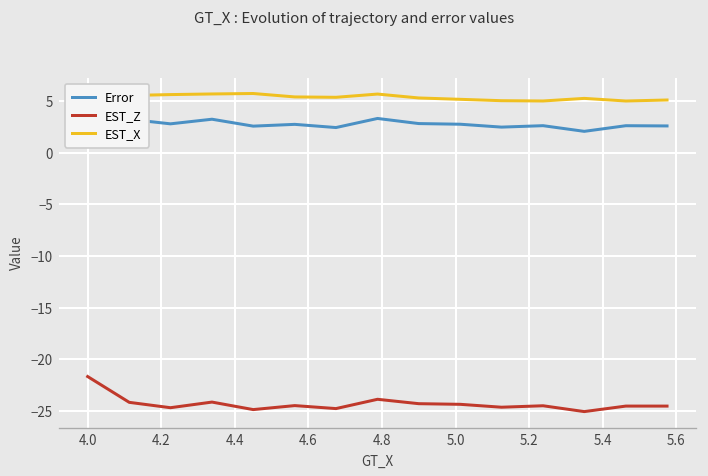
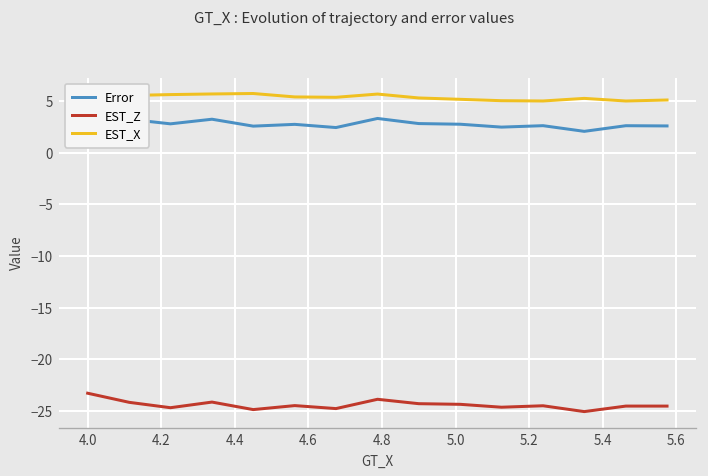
  {
    "EST_Z": {
-     "4.0": -22
+     "4.0": -23
    }
  }
